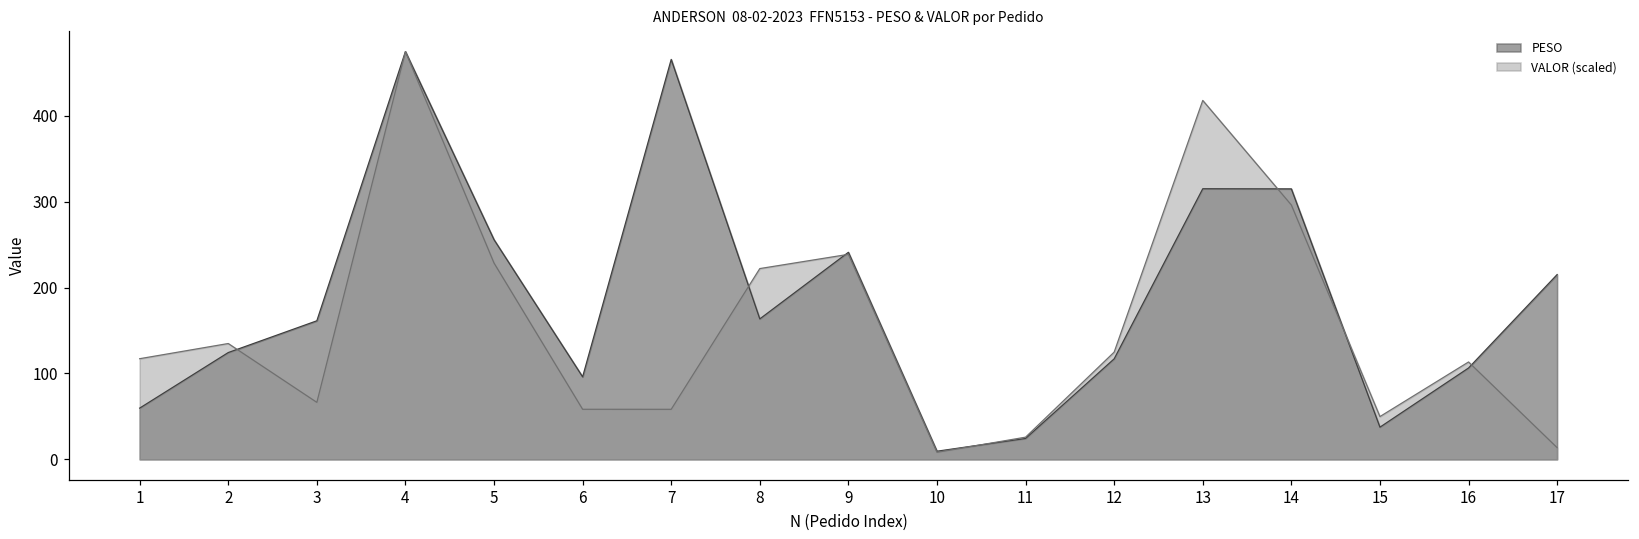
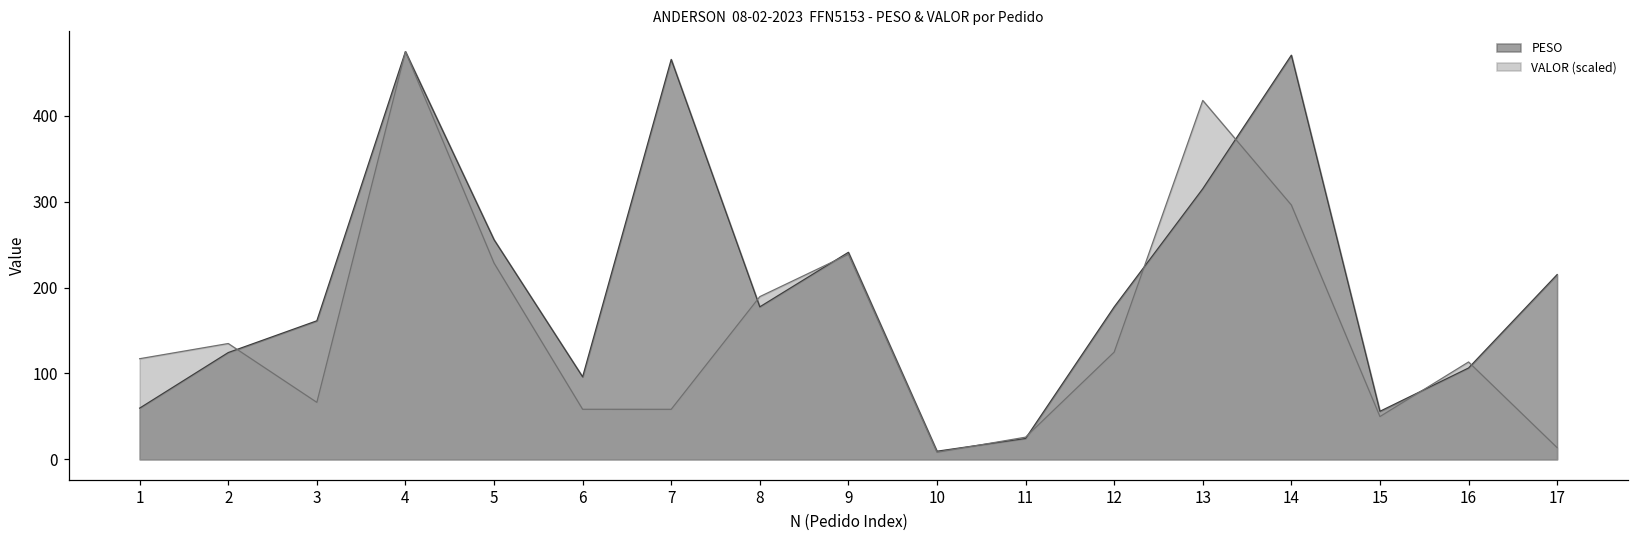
  {
    "PESO": {
      "1": 60,
      "2": 120,
      "3": 160,
      "5": 260,
      "6": 100,
      "7": 470,
-     "8": 160,
-     "12": 120,
+     "8": 180,
+     "12": 180,
      "13": 320,
-     "14": 310,
-     "15": 40,
+     "14": 470,
+     "15": 60,
      "16": 110,
      "17": 220
    },
    "VALOR (scaled)": {
      "1": 120,
      "2": 130,
      "3": 70,
      "5": 230,
      "6": 60,
      "7": 60,
-     "8": 220,
+     "8": 190,
      "12": 120,
      "13": 420,
      "14": 300,
      "15": 50,
      "16": 110,
      "17": 10
    }
  }
